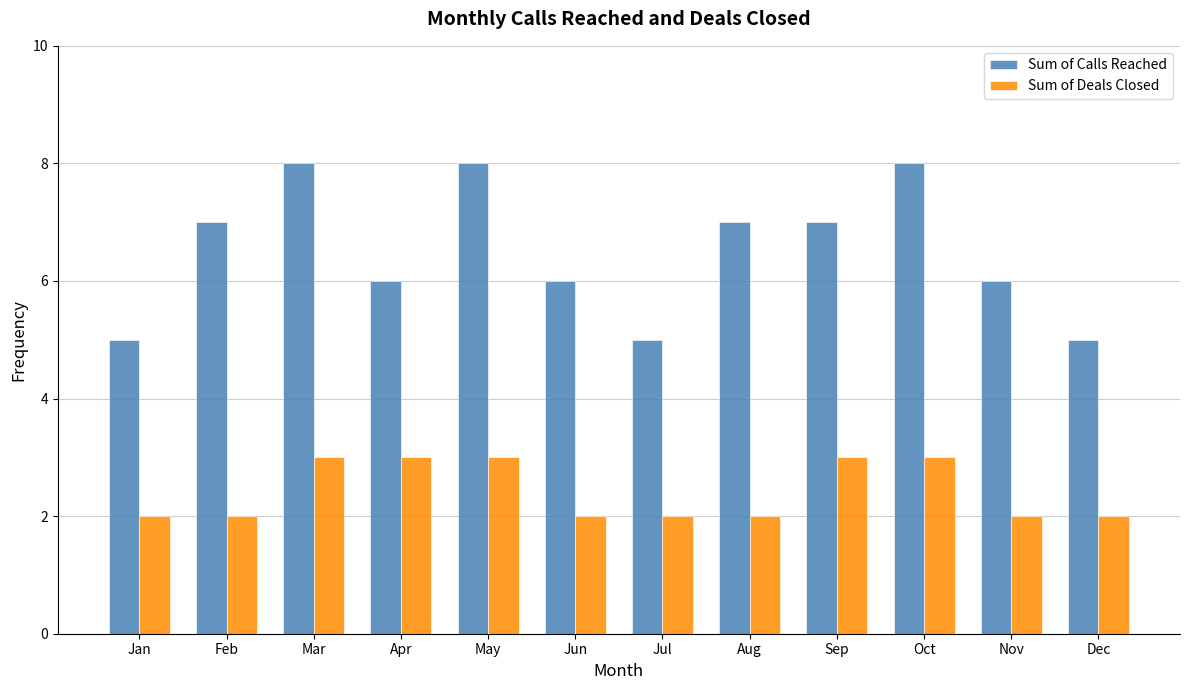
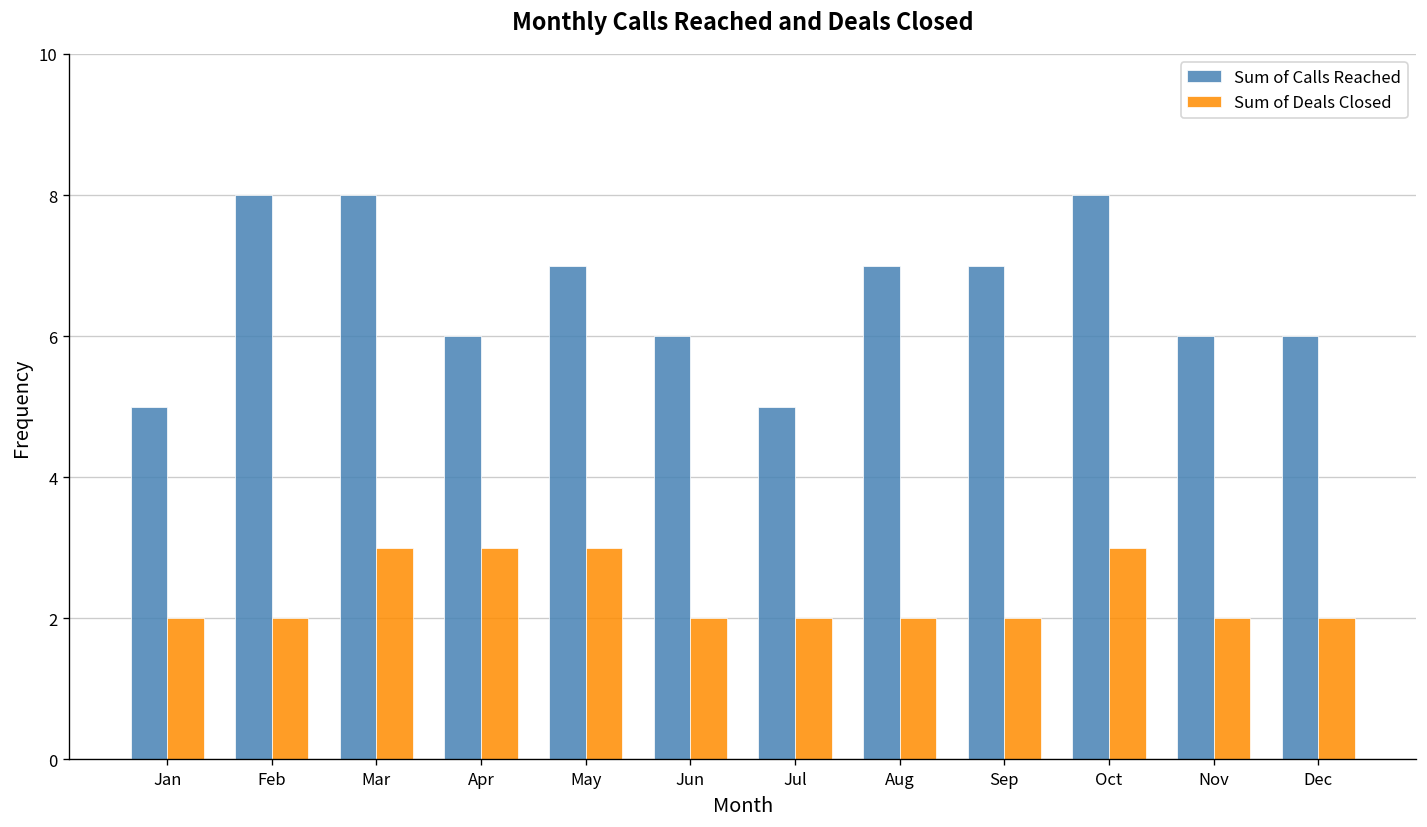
  {
    "Sum of Calls Reached": {
      "Jan": 5,
-     "Feb": 7,
+     "Feb": 8,
      "Mar": 8,
      "Apr": 6,
-     "May": 8,
+     "May": 7,
      "Jun": 6,
      "Jul": 5,
      "Aug": 7,
      "Sep": 7,
      "Oct": 8,
      "Nov": 6,
-     "Dec": 5
+     "Dec": 6
    },
    "Sum of Deals Closed": {
      "Jan": 2,
      "Feb": 2,
      "Mar": 3,
      "Apr": 3,
      "May": 3,
      "Jun": 2,
      "Jul": 2,
      "Aug": 2,
-     "Sep": 3,
+     "Sep": 2,
      "Oct": 3,
      "Nov": 2,
      "Dec": 2
    }
  }
